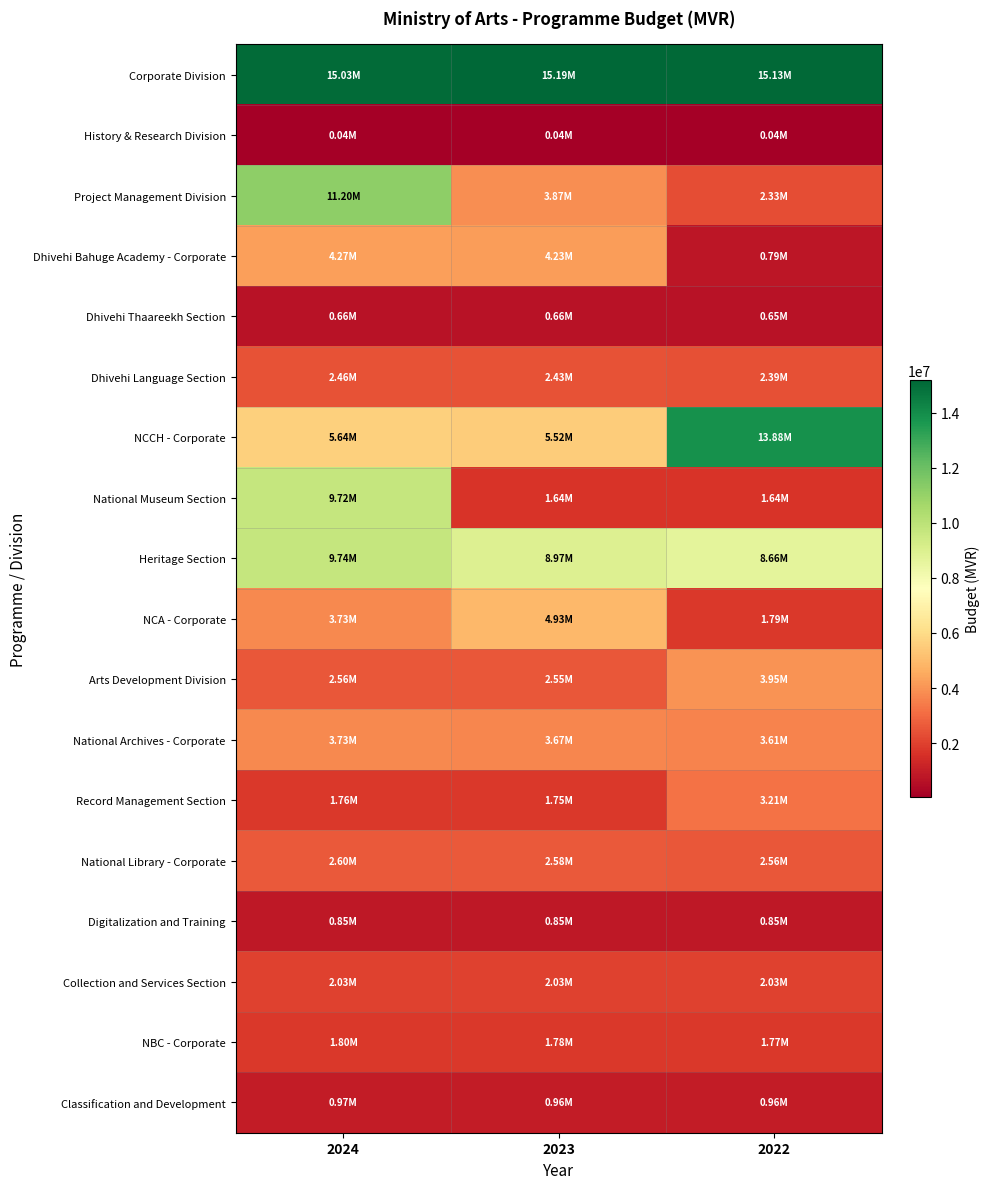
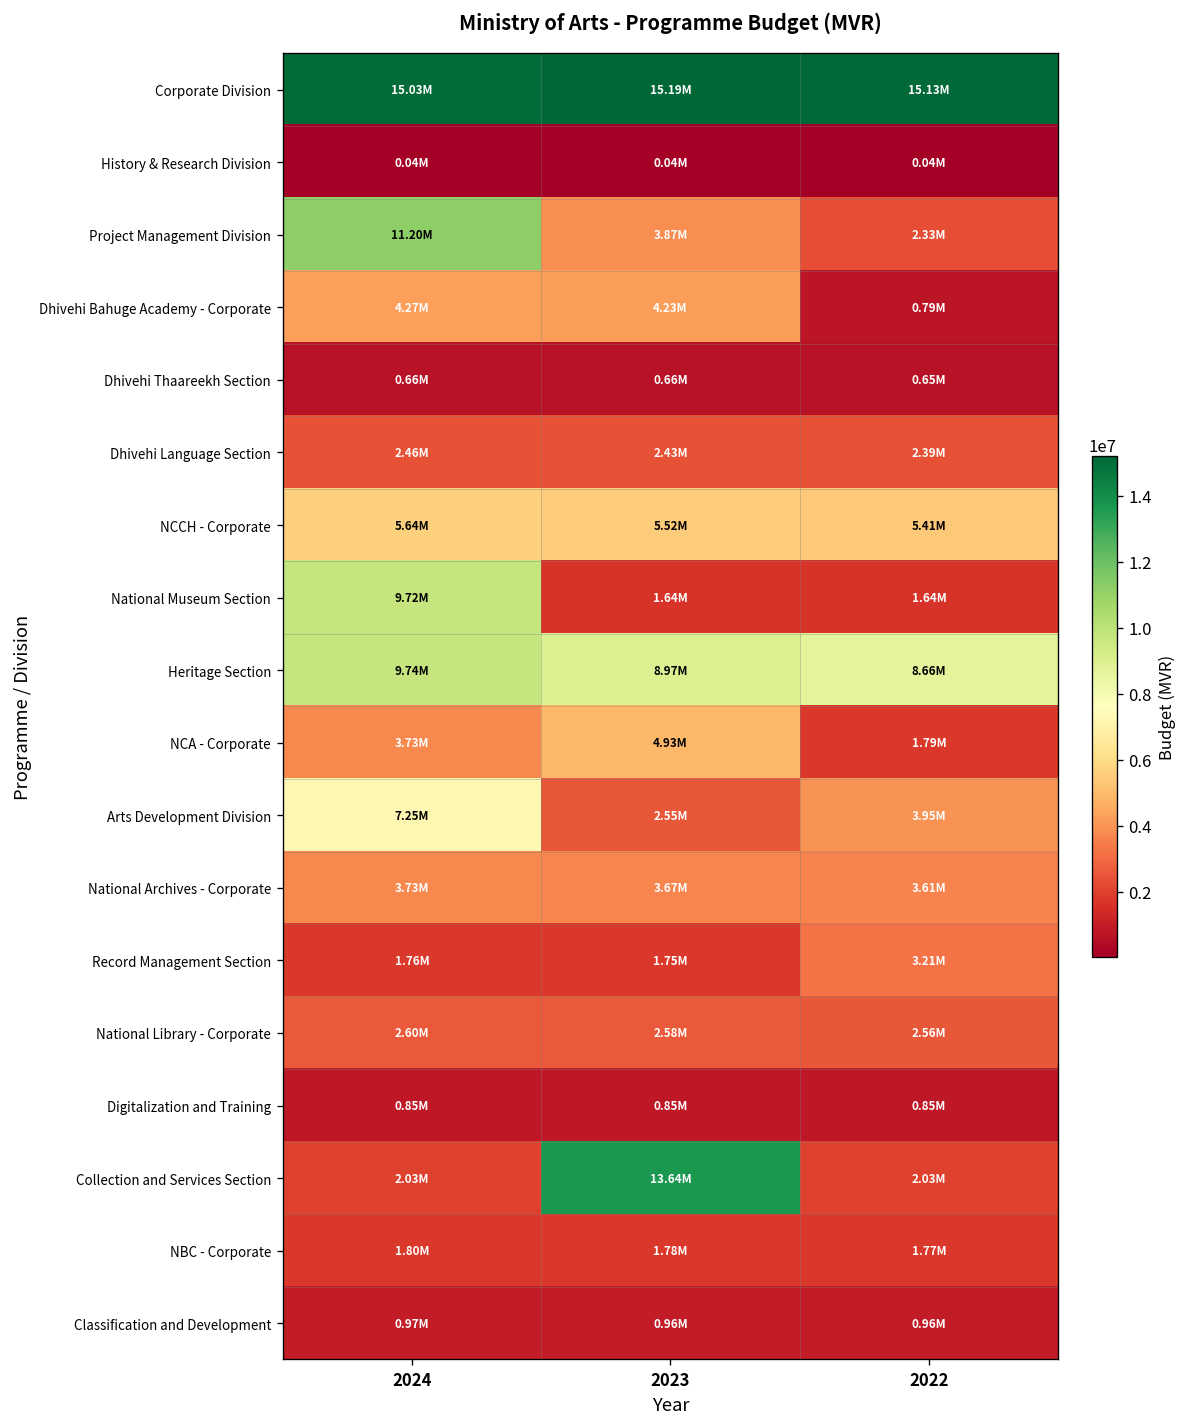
  {
    "Corporate Division": {
      "2024": "15.03M",
      "2023": "15.19M",
      "2022": "15.13M"
    },
    "History & Research Division": {
      "2024": "0.04M",
      "2023": "0.04M",
      "2022": "0.04M"
    },
    "Project Management Division": {
      "2024": "11.20M",
      "2023": "3.87M",
      "2022": "2.33M"
    },
    "Dhivehi Bahuge Academy - Corporate": {
      "2024": "4.27M",
      "2023": "4.23M",
      "2022": "0.79M"
    },
    "Dhivehi Thaareekh Section": {
      "2024": "0.66M",
      "2023": "0.66M",
      "2022": "0.65M"
    },
    "Dhivehi Language Section": {
      "2024": "2.46M",
      "2023": "2.43M",
      "2022": "2.39M"
    },
    "NCCH - Corporate": {
      "2024": "5.64M",
      "2023": "5.52M",
-     "2022": "13.88M"
+     "2022": "5.41M"
    },
    "National Museum Section": {
      "2024": "9.72M",
      "2023": "1.64M",
      "2022": "1.64M"
    },
    "Heritage Section": {
      "2024": "9.74M",
      "2023": "8.97M",
      "2022": "8.66M"
    },
    "NCA - Corporate": {
      "2024": "3.73M",
      "2023": "4.93M",
      "2022": "1.79M"
    },
    "Arts Development Division": {
-     "2024": "2.56M",
+     "2024": "7.25M",
      "2023": "2.55M",
      "2022": "3.95M"
    },
    "National Archives - Corporate": {
      "2024": "3.73M",
      "2023": "3.67M",
      "2022": "3.61M"
    },
    "Record Management Section": {
      "2024": "1.76M",
      "2023": "1.75M",
      "2022": "3.21M"
    },
    "National Library - Corporate": {
      "2024": "2.60M",
      "2023": "2.58M",
      "2022": "2.56M"
    },
    "Digitalization and Training": {
      "2024": "0.85M",
      "2023": "0.85M",
      "2022": "0.85M"
    },
    "Collection and Services Section": {
      "2024": "2.03M",
-     "2023": "2.03M",
+     "2023": "13.64M",
      "2022": "2.03M"
    },
    "NBC - Corporate": {
      "2024": "1.80M",
      "2023": "1.78M",
      "2022": "1.77M"
    },
    "Classification and Development": {
      "2024": "0.97M",
      "2023": "0.96M",
      "2022": "0.96M"
    }
  }
